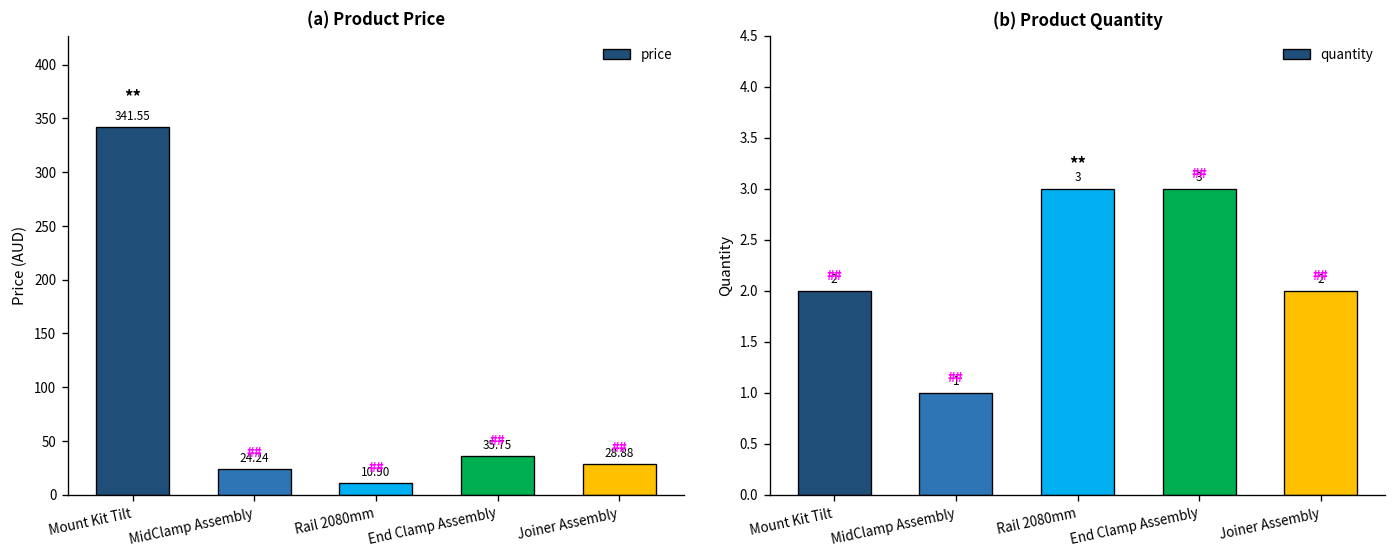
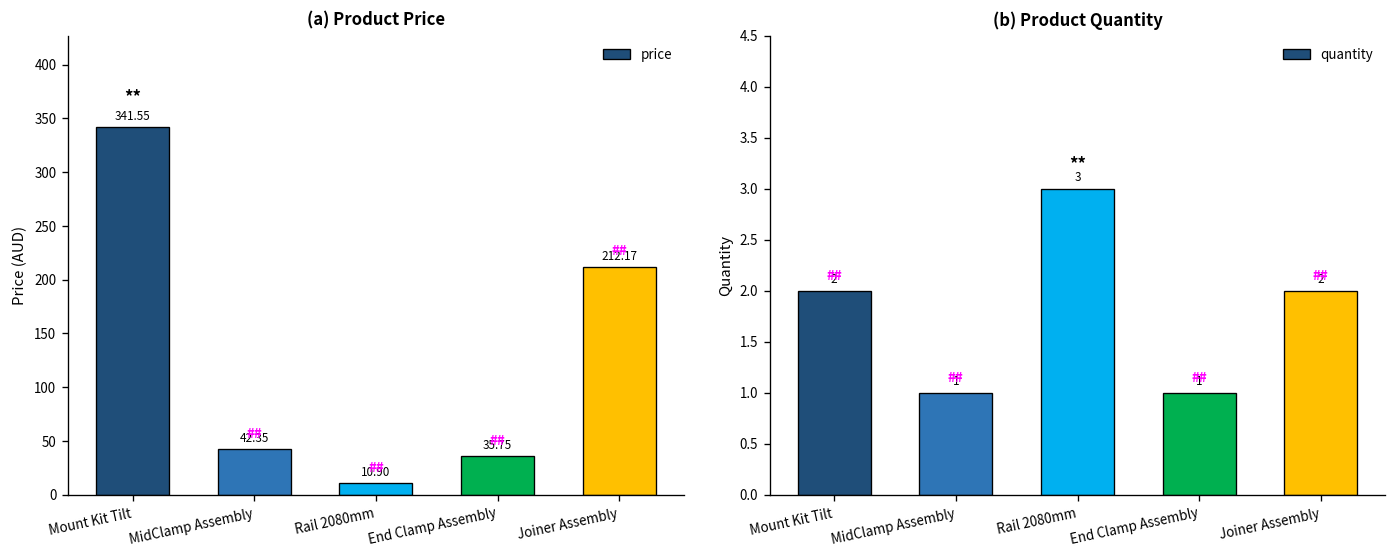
  {
    "(a) Product Price": {
      "Mount Kit Tilt": 341.55,
-     "MidClamp Assembly": 24.24,
-     "Joiner Assembly": 28.88
+     "MidClamp Assembly": 42.35,
+     "Joiner Assembly": 212.17
    },
    "(b) Product Quantity": {
      "Rail 2080mm": 3,
-     "End Clamp Assembly": 3
+     "End Clamp Assembly": 1
    }
  }
